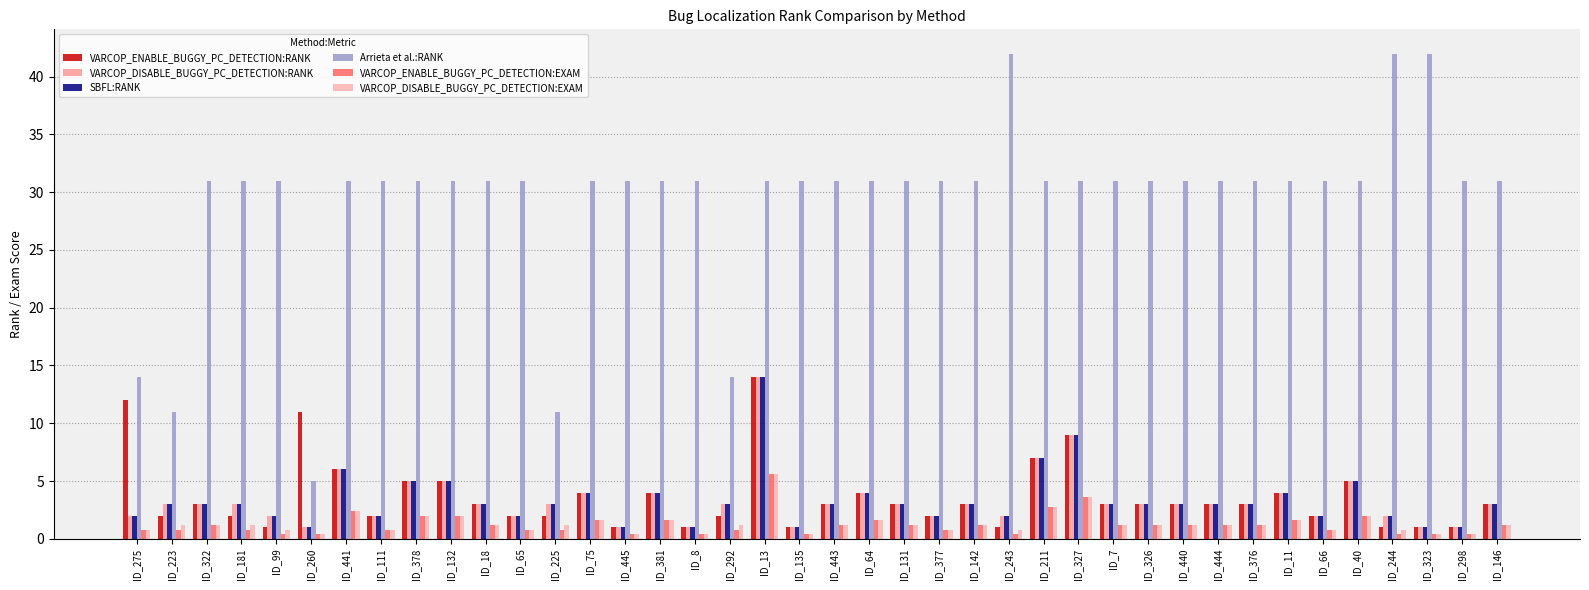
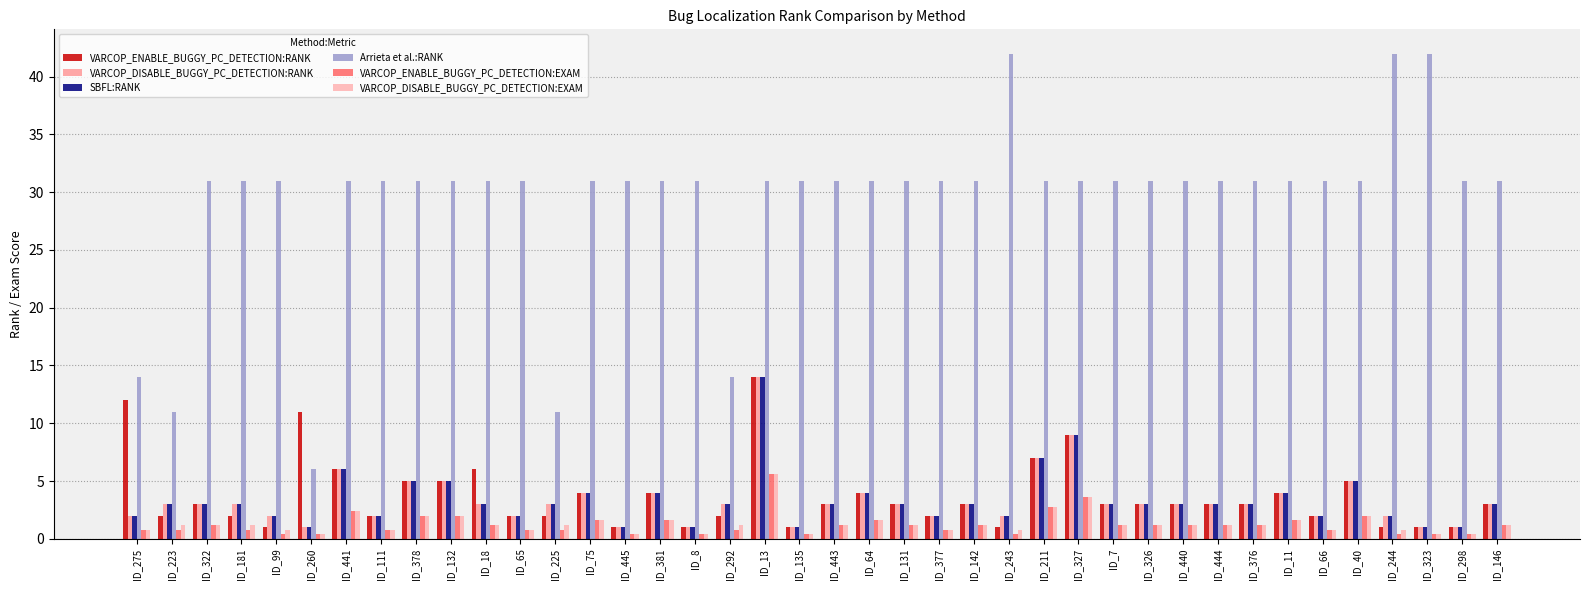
  {
    "VARCOP_ENABLE_BUGGY_PC_DETECTION:RANK": {
      "ID_275": 12,
      "ID_223": 2,
      "ID_322": 3,
      "ID_181": 2,
      "ID_99": 1,
      "ID_260": 11,
      "ID_441": 6,
      "ID_111": 2,
      "ID_378": 5,
      "ID_132": 5,
-     "ID_18": 3,
+     "ID_18": 6,
      "ID_65": 2,
      "ID_225": 2,
      "ID_75": 4,
      "ID_445": 1,
      "ID_381": 4,
      "ID_8": 1,
      "ID_292": 2,
      "ID_13": 14,
      "ID_135": 1,
      "ID_443": 3,
      "ID_64": 4,
      "ID_131": 3,
      "ID_377": 2,
      "ID_142": 3,
      "ID_243": 1,
      "ID_211": 7,
      "ID_327": 9,
      "ID_7": 3,
      "ID_326": 3,
      "ID_440": 3,
      "ID_444": 3,
      "ID_376": 3,
      "ID_11": 4,
      "ID_66": 2,
      "ID_40": 5,
      "ID_244": 1,
      "ID_323": 1,
      "ID_298": 1,
      "ID_146": 3
    },
    "SBFL:RANK": {
      "ID_275": 2,
      "ID_223": 3,
      "ID_322": 3,
      "ID_181": 3,
      "ID_99": 2,
      "ID_260": 1,
      "ID_441": 6,
      "ID_111": 2,
      "ID_378": 5,
      "ID_132": 5,
      "ID_18": 3,
      "ID_65": 2,
      "ID_225": 3,
      "ID_75": 4,
      "ID_445": 1,
      "ID_381": 4,
      "ID_8": 1,
      "ID_292": 3,
      "ID_13": 14,
      "ID_135": 1,
      "ID_443": 3,
      "ID_64": 4,
      "ID_131": 3,
      "ID_377": 2,
      "ID_142": 3,
      "ID_243": 2,
      "ID_211": 7,
      "ID_327": 9,
      "ID_7": 3,
      "ID_326": 3,
      "ID_440": 3,
      "ID_444": 3,
      "ID_376": 3,
      "ID_11": 4,
      "ID_66": 2,
      "ID_40": 5,
      "ID_244": 2,
      "ID_323": 1,
      "ID_298": 1,
      "ID_146": 3
    },
    "Arrieta et al.:RANK": {
      "ID_275": 14,
      "ID_223": 11,
      "ID_322": 31,
      "ID_181": 31,
      "ID_99": 31,
-     "ID_260": 5,
+     "ID_260": 6,
      "ID_441": 31,
      "ID_111": 31,
      "ID_378": 31,
      "ID_132": 31,
      "ID_18": 31,
      "ID_65": 31,
      "ID_225": 11,
      "ID_75": 31,
      "ID_445": 31,
      "ID_381": 31,
      "ID_8": 31,
      "ID_292": 14,
      "ID_13": 31,
      "ID_135": 31,
      "ID_443": 31,
      "ID_64": 31,
      "ID_131": 31,
      "ID_377": 31,
      "ID_142": 31,
      "ID_243": 42,
      "ID_211": 31,
      "ID_327": 31,
      "ID_7": 31,
      "ID_326": 31,
      "ID_440": 31,
      "ID_444": 31,
      "ID_376": 31,
      "ID_11": 31,
      "ID_66": 31,
      "ID_40": 31,
      "ID_244": 42,
      "ID_323": 42,
      "ID_298": 31,
      "ID_146": 31
    },
    "VARCOP_ENABLE_BUGGY_PC_DETECTION:EXAM": {
      "ID_275": 1,
      "ID_223": 1,
      "ID_322": 1,
      "ID_181": 1,
      "ID_99": 0.4,
      "ID_260": 0.4,
      "ID_441": 2.4,
      "ID_111": 1,
      "ID_378": 2,
      "ID_132": 2,
      "ID_18": 1,
      "ID_65": 1,
      "ID_225": 1,
      "ID_75": 1.6,
      "ID_445": 0.4,
      "ID_381": 1.6,
      "ID_8": 0.4,
      "ID_292": 1,
      "ID_13": 5.6,
      "ID_135": 0.4,
      "ID_443": 1,
      "ID_64": 1.6,
      "ID_131": 1,
      "ID_377": 1,
      "ID_142": 1,
      "ID_243": 0.4,
      "ID_211": 3,
      "ID_327": 3.6,
      "ID_7": 1,
      "ID_326": 1,
      "ID_440": 1,
      "ID_444": 1,
      "ID_376": 1,
      "ID_11": 1.6,
      "ID_66": 1,
      "ID_40": 2,
      "ID_244": 0.4,
      "ID_323": 0.4,
      "ID_298": 0.4,
      "ID_146": 1
    }
  }
